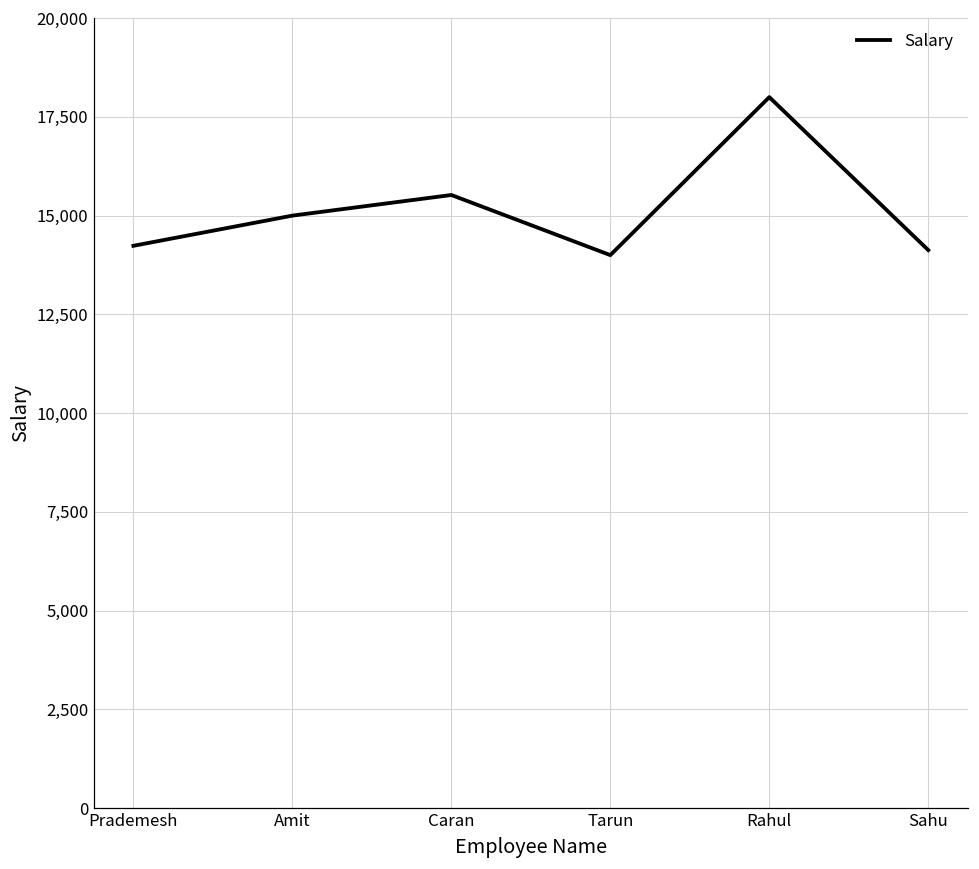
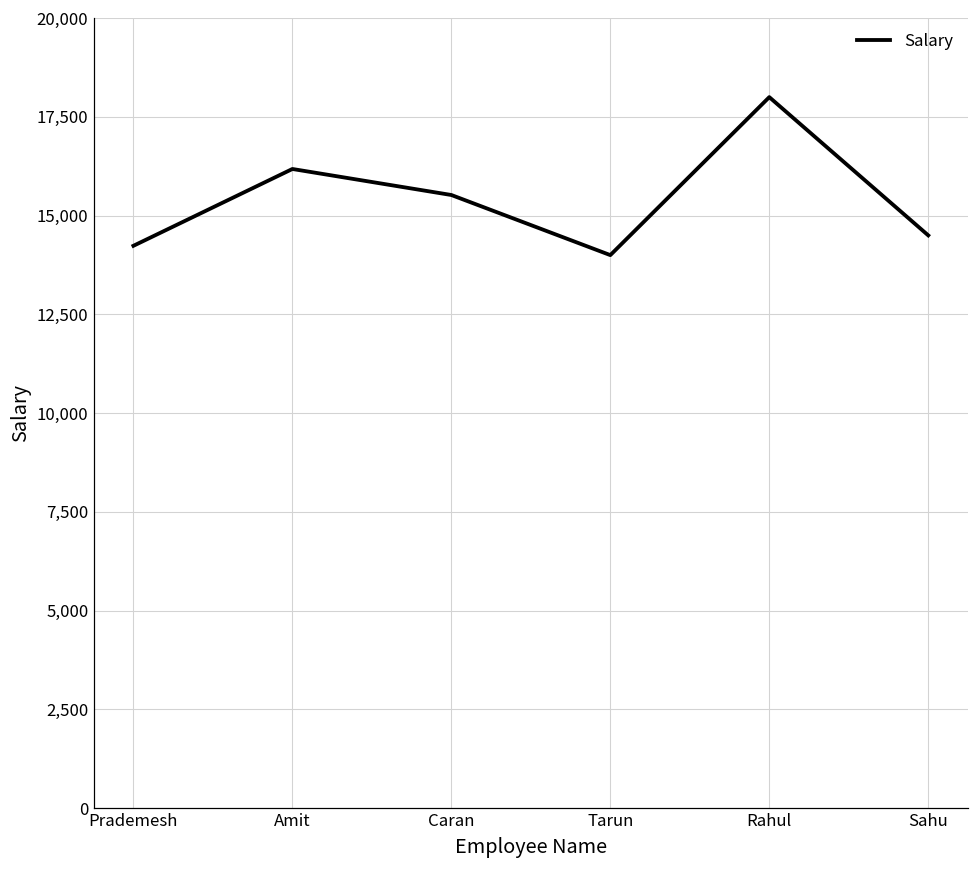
  {
    "Prademesh": "14,200",
-   "Amit": "15,000",
+   "Amit": "16,200",
    "Caran": "15,500",
    "Tarun": "14,000",
    "Rahul": "18,000",
-   "Sahu": "14,100"
+   "Sahu": "14,500"
  }
